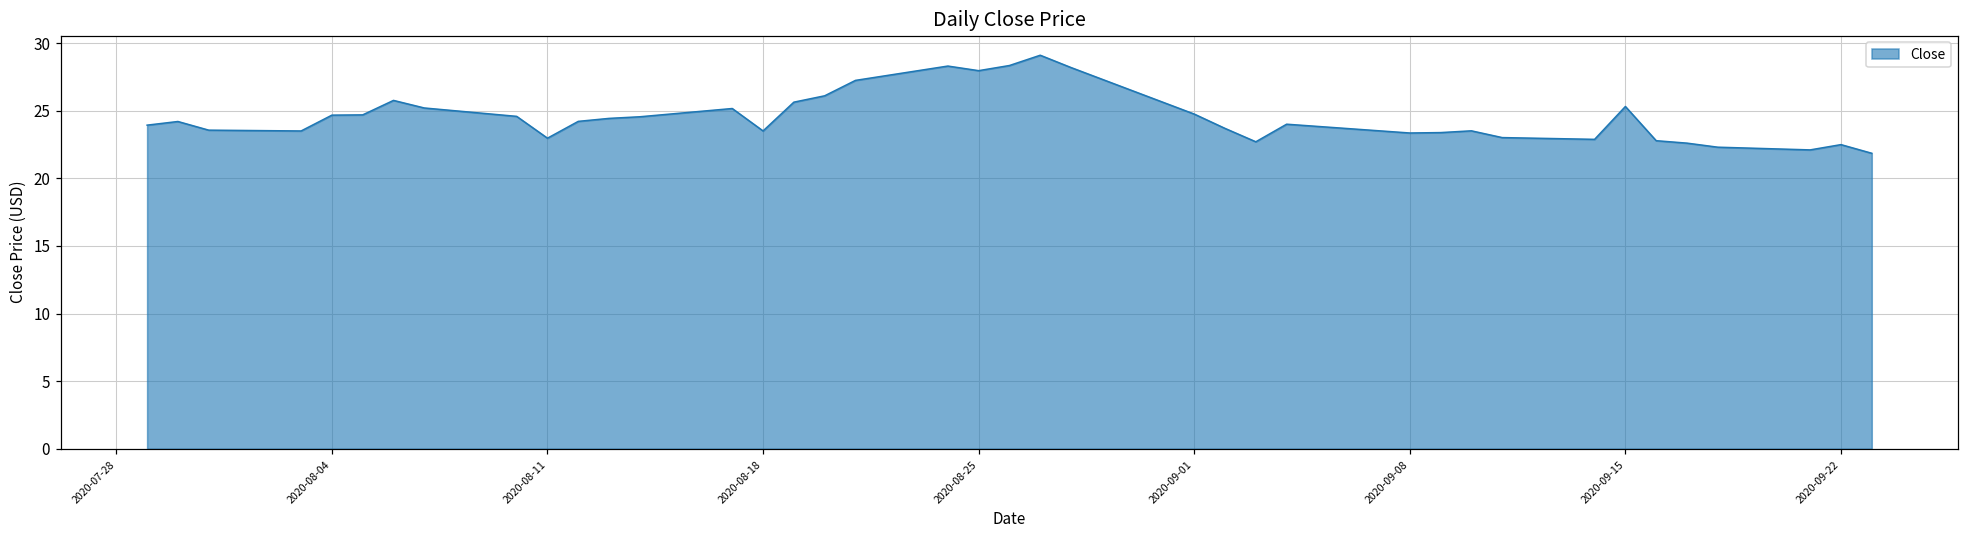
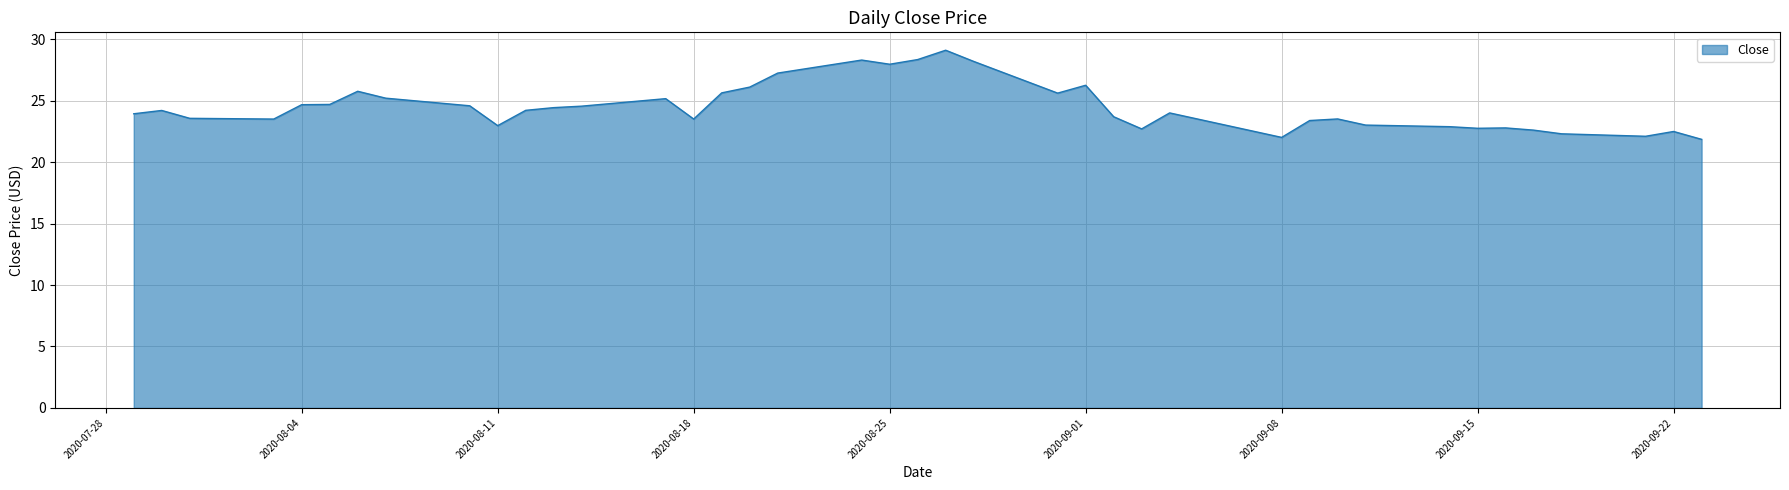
  {
    "2020-08-04": 24.7,
    "2020-08-11": 23.0,
    "2020-08-18": 23.5,
    "2020-08-25": 28.0,
-   "2020-09-01": 24.8,
-   "2020-09-08": 23.4,
-   "2020-09-15": 25.3,
+   "2020-09-01": 26.3,
+   "2020-09-08": 22.0,
+   "2020-09-15": 22.8,
    "2020-09-22": 22.5
  }
